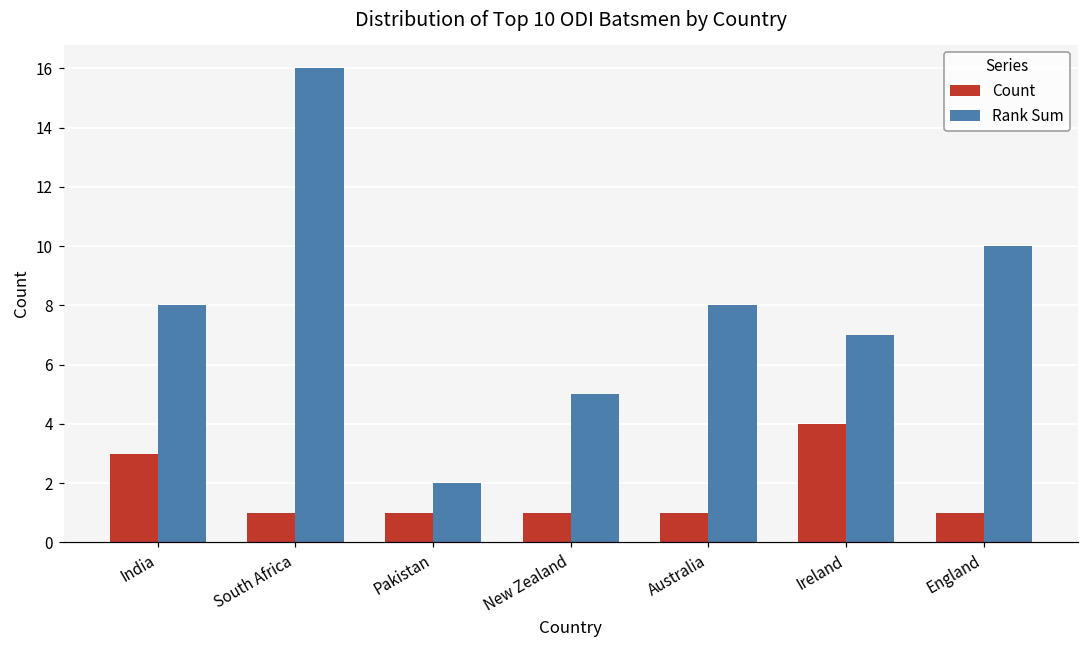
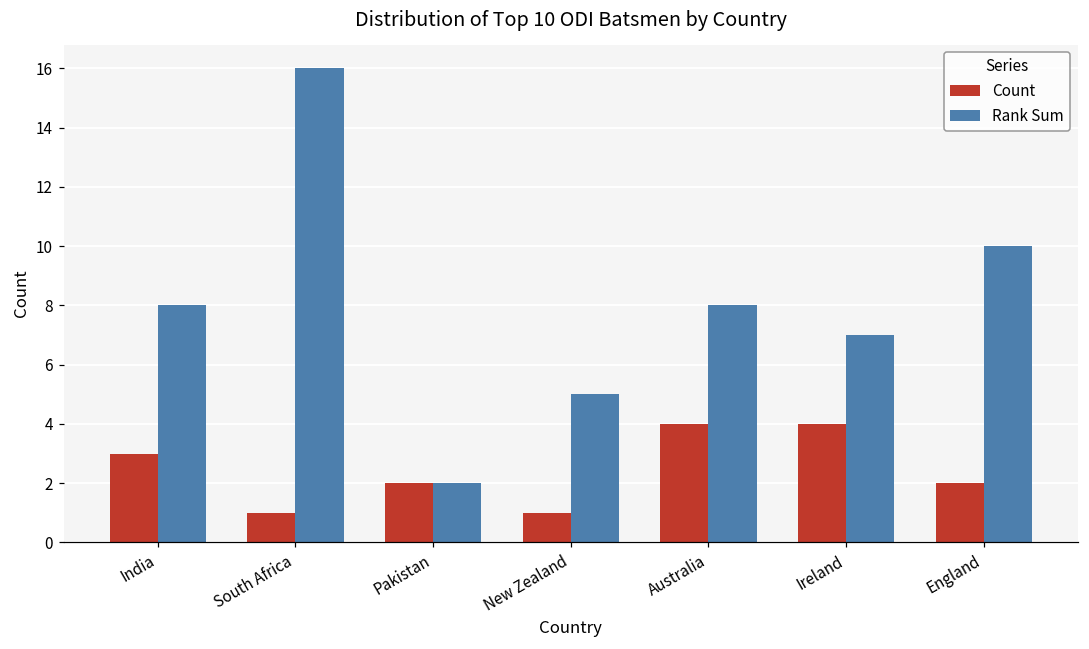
  {
    "Count": {
      "India": 3,
      "South Africa": 1,
-     "Pakistan": 1,
+     "Pakistan": 2,
      "New Zealand": 1,
-     "Australia": 1,
+     "Australia": 4,
      "Ireland": 4,
-     "England": 1
+     "England": 2
    },
    "Rank Sum": {
      "India": 8,
      "South Africa": 16,
      "Pakistan": 2,
      "New Zealand": 5,
      "Australia": 8,
      "Ireland": 7,
      "England": 10
    }
  }
